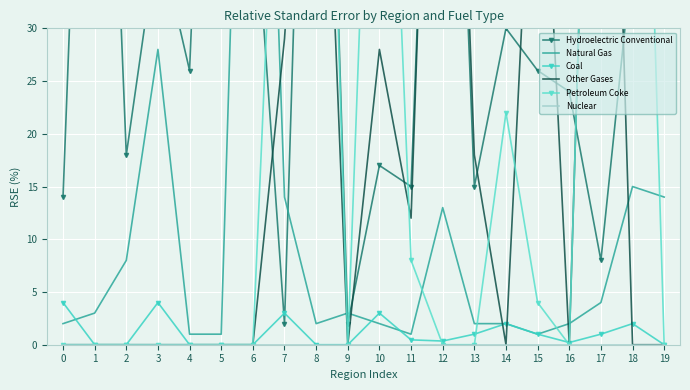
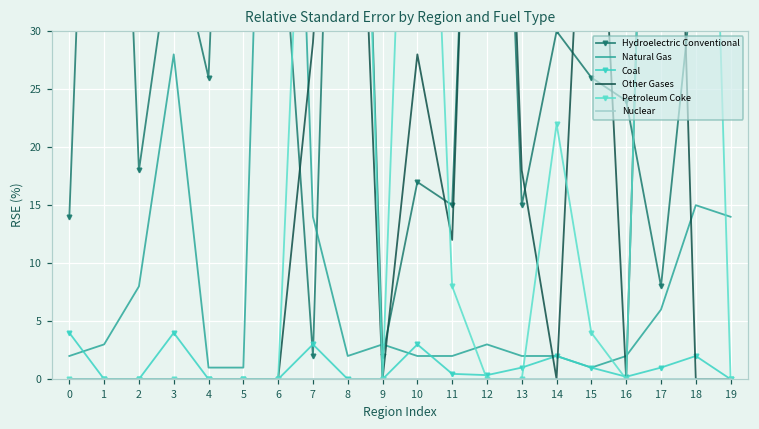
  {
    "Natural Gas": {
      "0": 2,
      "1": 3,
      "2": 8,
      "3": 28,
      "4": 1,
      "5": 1,
      "7": 14,
      "8": 2,
      "9": 3,
      "10": 2,
-     "11": 1,
-     "12": 13,
+     "11": 2,
+     "12": 3,
      "13": 2,
      "16": 2,
-     "17": 4,
+     "17": 6,
      "18": 15,
      "19": 14
    },
    "Nuclear": {
      "7": 0,
      "10": 0,
      "11": 0,
      "15": 0,
      "17": 0
    }
  }
